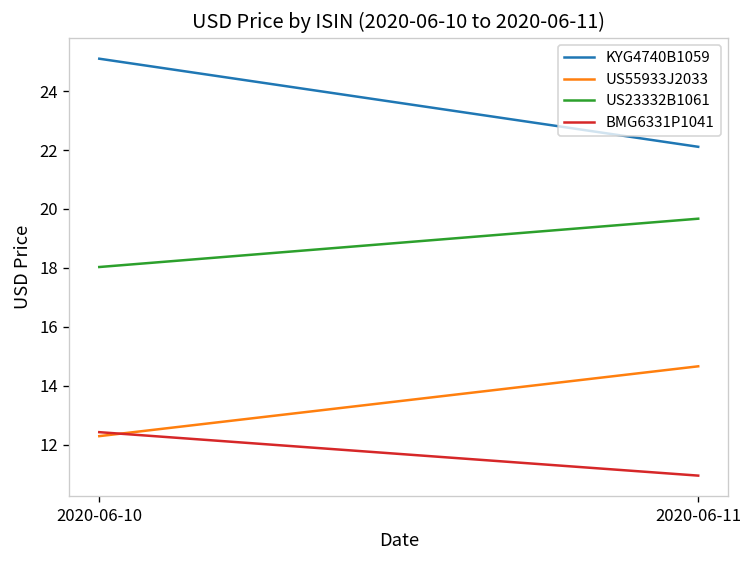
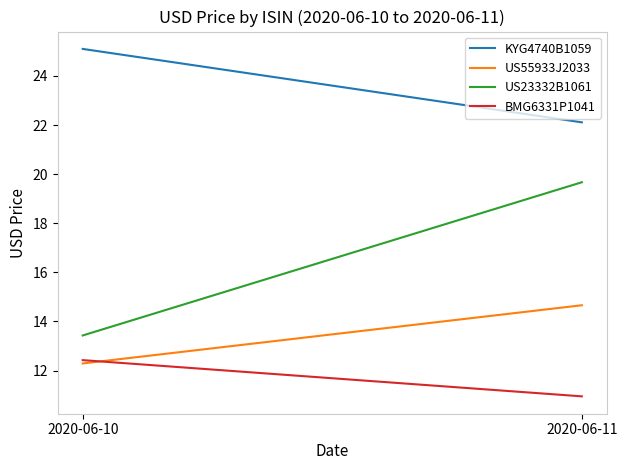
  {
    "KYG4740B1059": {
      "2020-06-10": 25.1,
      "2020-06-11": 22.1
    },
    "US55933J2033": {
      "2020-06-10": 12.3,
      "2020-06-11": 14.7
    },
    "US23332B1061": {
-     "2020-06-10": 18.0,
+     "2020-06-10": 13.4,
      "2020-06-11": 19.7
    },
    "BMG6331P1041": {
      "2020-06-10": 12.4,
      "2020-06-11": 11.0
    }
  }
